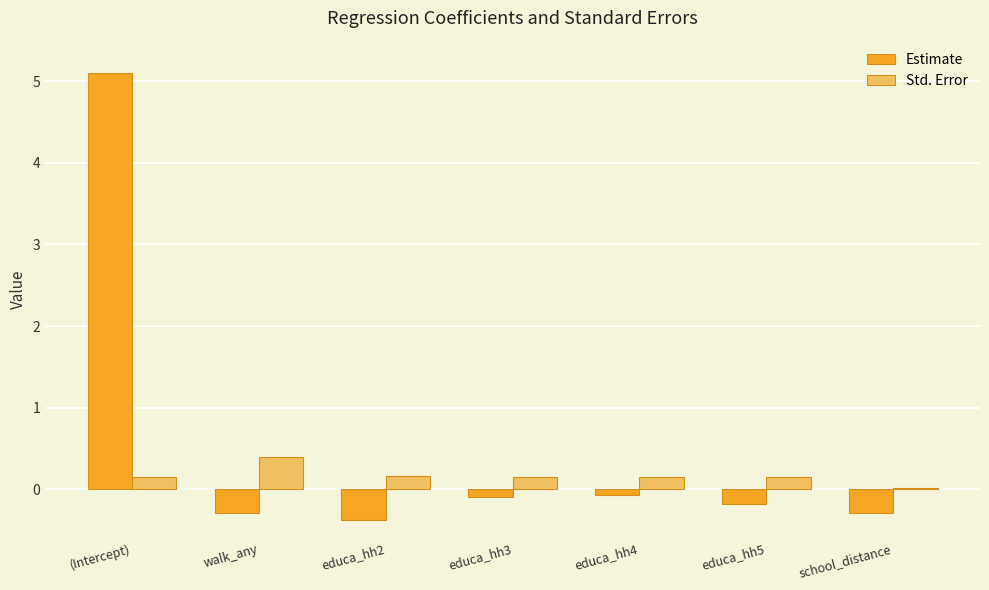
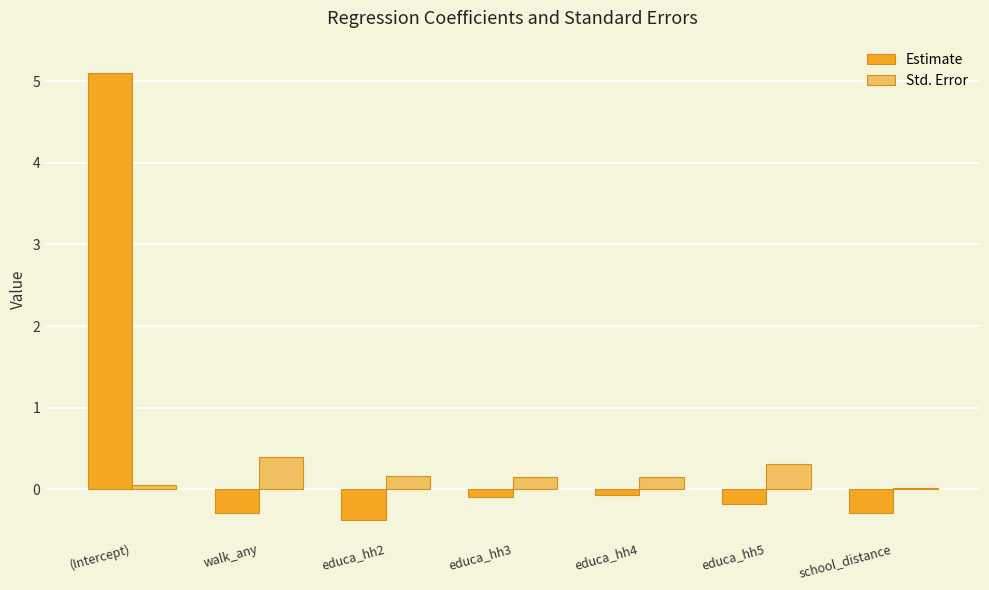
  {
    "Estimate": {
      "(Intercept)": 5.1,
      "walk_any": -0.3,
      "educa_hh2": -0.4,
      "educa_hh3": -0.1,
      "educa_hh4": -0.1,
      "educa_hh5": -0.2,
      "school_distance": -0.3
    },
    "Std. Error": {
-     "(Intercept)": 0.2,
+     "(Intercept)": 0.1,
      "walk_any": 0.4,
      "educa_hh2": 0.2,
      "educa_hh3": 0.2,
      "educa_hh4": 0.1,
-     "educa_hh5": 0.1
+     "educa_hh5": 0.3
    }
  }
